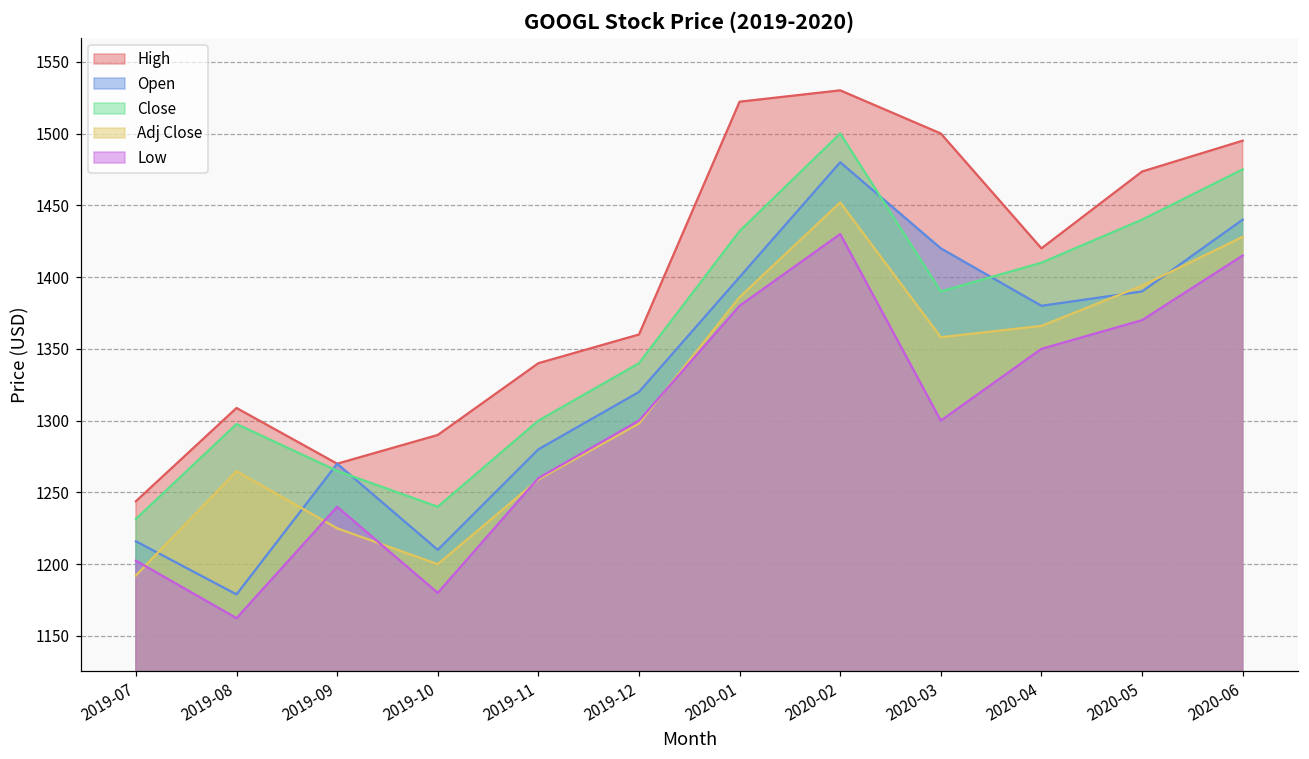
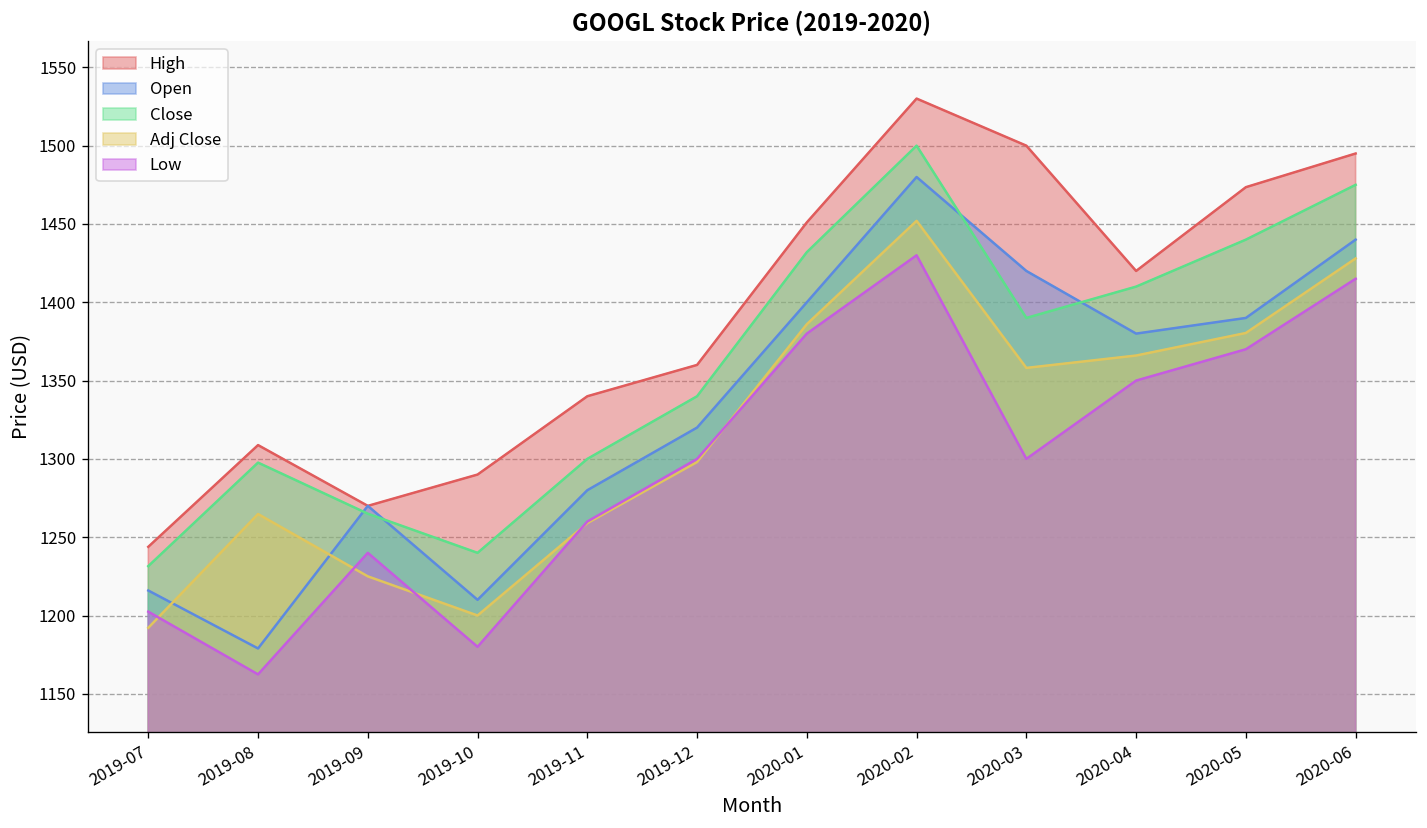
  {
    "High": {
      "2019-07": 1244,
      "2019-08": 1309,
      "2019-10": 1290,
      "2019-11": 1340,
      "2019-12": 1360,
-     "2020-01": 1522,
+     "2020-01": 1451,
      "2020-02": 1530,
      "2020-03": 1500,
      "2020-04": 1420,
      "2020-05": 1474,
      "2020-06": 1495
    },
    "Open": {
      "2019-07": 1216,
      "2019-08": 1179,
      "2019-10": 1210,
      "2019-11": 1280,
      "2019-12": 1320,
      "2020-01": 1400,
      "2020-02": 1480,
      "2020-03": 1420,
      "2020-04": 1380,
      "2020-05": 1390,
      "2020-06": 1440
    },
    "Close": {
      "2019-07": 1232,
      "2019-08": 1298,
      "2019-09": 1265,
      "2019-10": 1240,
      "2019-11": 1300,
      "2019-12": 1340,
      "2020-01": 1432,
      "2020-02": 1500,
      "2020-03": 1390,
      "2020-04": 1410,
      "2020-05": 1440,
      "2020-06": 1475
    },
    "Adj Close": {
      "2019-07": 1192,
      "2019-08": 1265,
      "2019-09": 1225,
      "2019-10": 1200,
      "2019-12": 1298,
      "2020-01": 1386,
      "2020-02": 1452,
      "2020-03": 1358,
      "2020-04": 1366,
-     "2020-05": 1394,
+     "2020-05": 1380,
      "2020-06": 1428
    },
    "Low": {
      "2019-07": 1202,
      "2019-08": 1162,
      "2019-09": 1240,
      "2019-10": 1180,
      "2019-12": 1300,
      "2020-01": 1380,
      "2020-02": 1430,
      "2020-03": 1300,
      "2020-04": 1350,
      "2020-05": 1370,
      "2020-06": 1415
    }
  }
